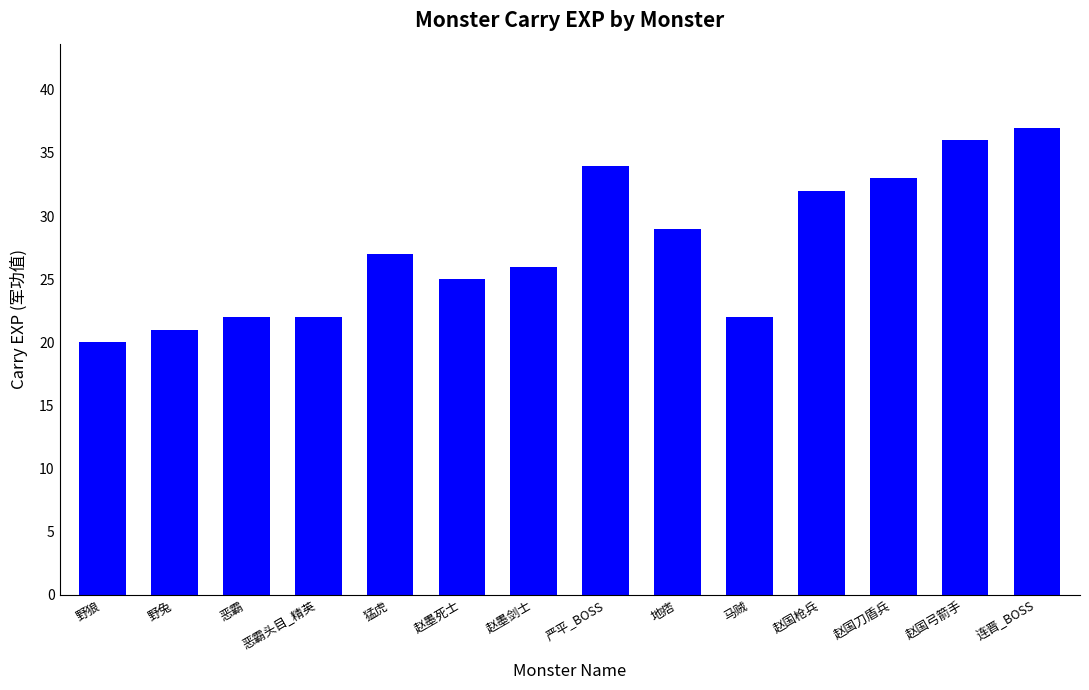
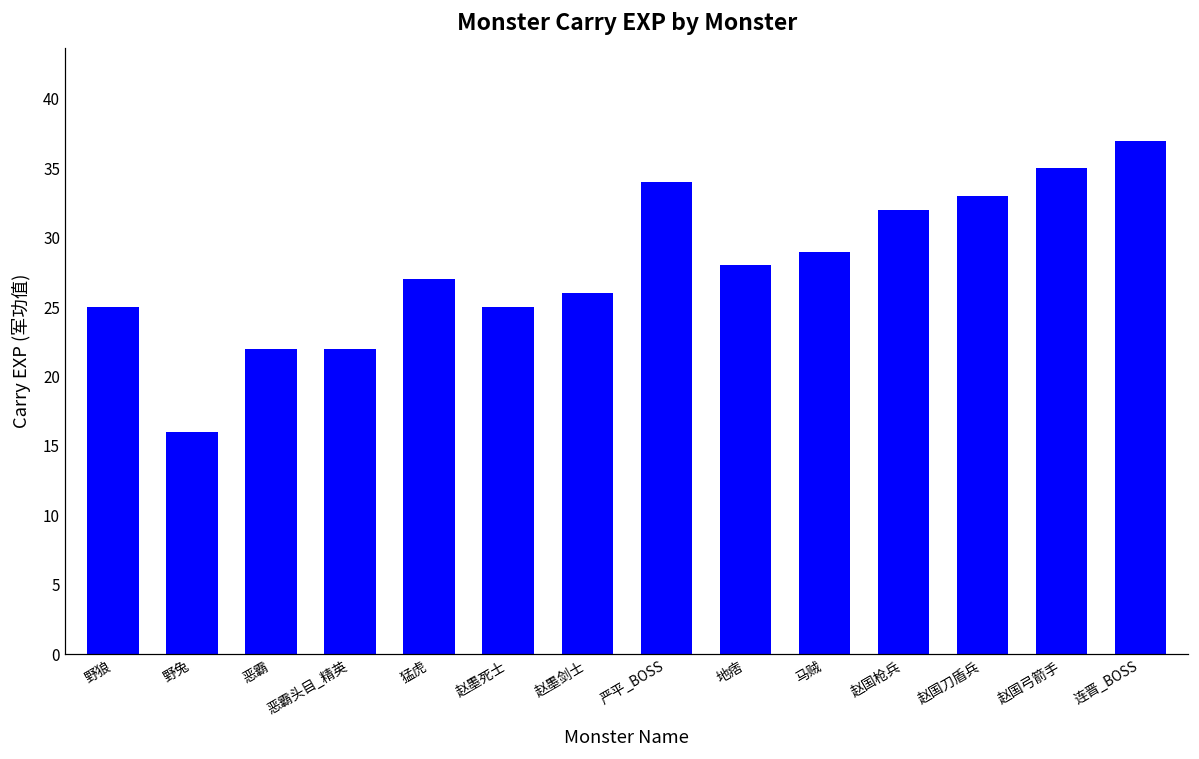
  {
-   "野狼": 20,
-   "野兔": 21,
+   "野狼": 25,
+   "野兔": 16,
    "恶霸": 22,
    "恶霸头目_精英": 22,
    "猛虎": 27,
    "赵墨死士": 25,
    "赵墨剑士": 26,
    "严平_BOSS": 34,
-   "地痞": 29,
-   "马贼": 22,
+   "地痞": 28,
+   "马贼": 29,
    "赵国枪兵": 32,
    "赵国刀盾兵": 33,
-   "赵国弓箭手": 36,
+   "赵国弓箭手": 35,
    "连晋_BOSS": 37
  }
